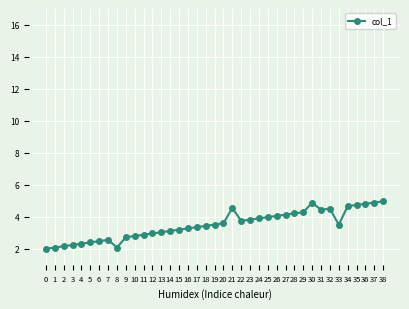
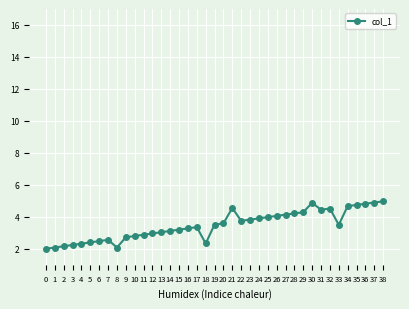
  {
    "0": 2.0,
    "1": 2.1,
    "2": 2.2,
    "3": 2.2,
    "4": 2.3,
    "5": 2.4,
    "6": 2.5,
    "7": 2.6,
    "8": 2.1,
    "9": 2.7,
    "10": 2.8,
    "11": 2.9,
    "12": 3.0,
    "13": 3.0,
    "14": 3.1,
    "15": 3.2,
    "16": 3.3,
    "17": 3.4,
-   "18": 3.4,
+   "18": 2.3,
    "19": 3.5,
    "20": 3.6,
    "21": 4.6,
    "22": 3.7,
    "23": 3.8,
    "24": 3.9,
    "25": 4.0,
    "26": 4.1,
    "27": 4.1,
    "28": 4.2,
    "29": 4.3,
    "30": 4.9,
    "31": 4.4,
    "32": 4.5,
    "33": 3.5,
    "34": 4.7,
    "35": 4.7,
    "36": 4.8,
    "37": 4.9,
    "38": 5.0
  }
